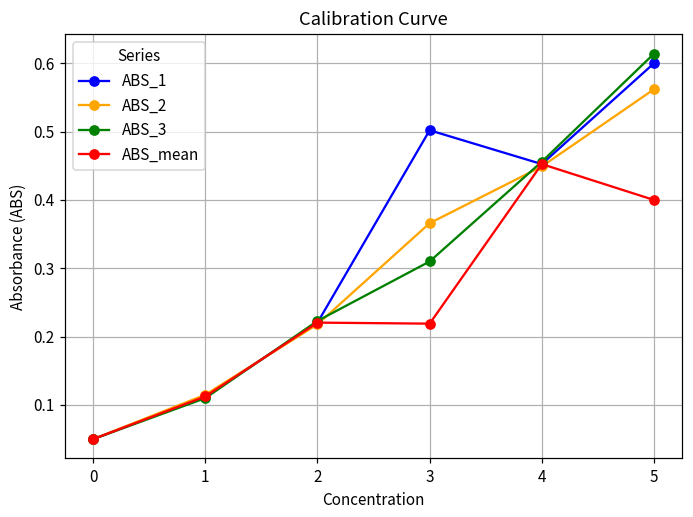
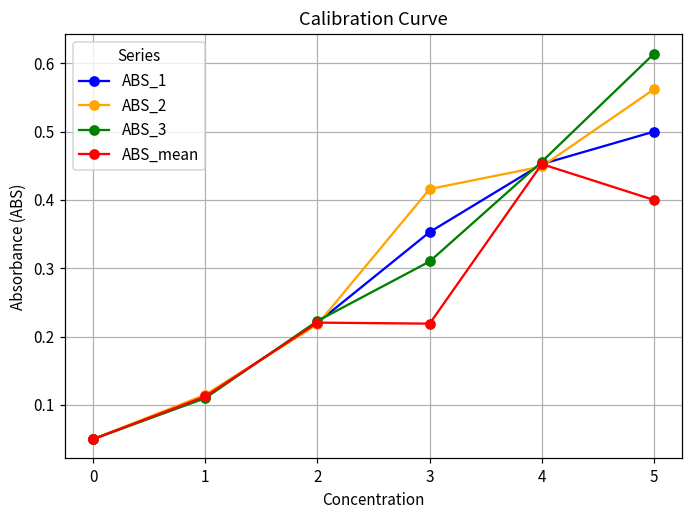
  {
    "ABS_1": {
-     "3": 0.50,
-     "5": 0.6
+     "3": 0.35,
+     "5": 0.5
    },
    "ABS_2": {
-     "3": 0.37,
+     "3": 0.42,
      "5": 0.56
    },
    "ABS_3": {
      "3": 0.31,
      "5": 0.61
    },
    "ABS_mean": {
      "3": 0.22,
      "5": 0.40
    }
  }
